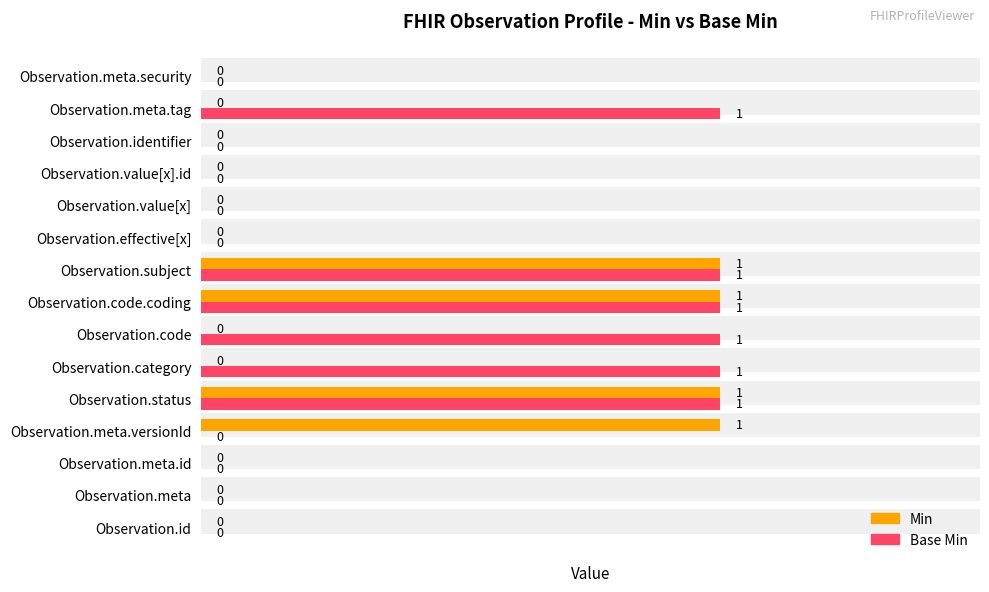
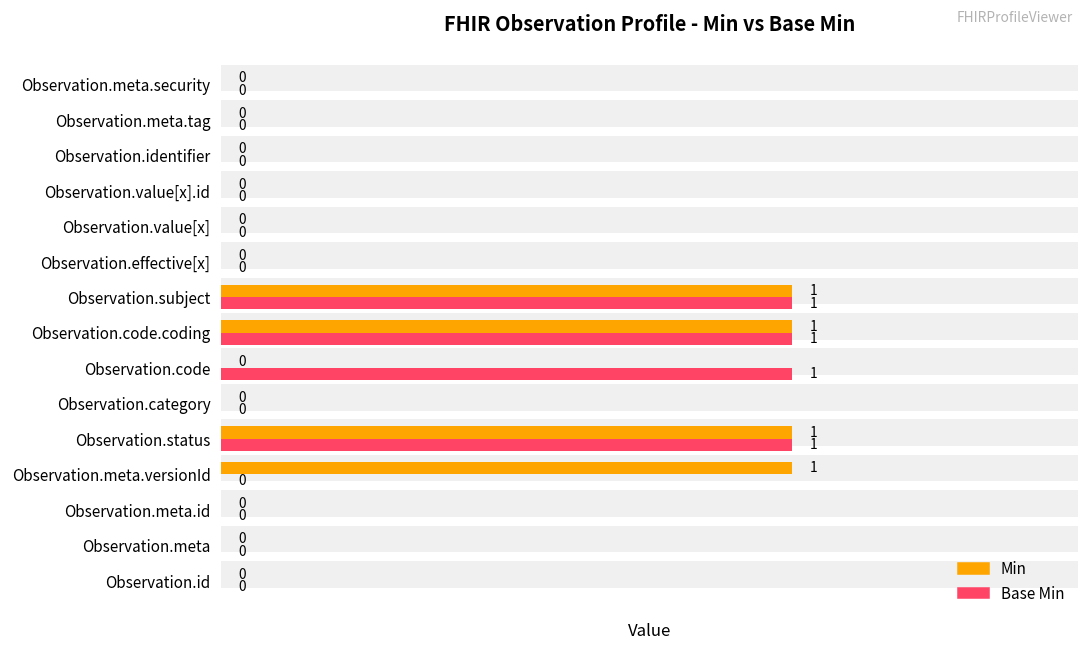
  {
    "Min": {
      "Observation.meta.security": 0,
      "Observation.meta.tag": 0,
      "Observation.identifier": 0,
      "Observation.value[x].id": 0,
      "Observation.value[x]": 0,
      "Observation.effective[x]": 0,
      "Observation.code": 0,
      "Observation.category": 0,
      "Observation.meta.id": 0,
      "Observation.meta": 0,
      "Observation.id": 0
    },
    "Base Min": {
      "Observation.meta.security": 0,
-     "Observation.meta.tag": 1,
+     "Observation.meta.tag": 0,
      "Observation.identifier": 0,
      "Observation.value[x].id": 0,
      "Observation.value[x]": 0,
      "Observation.effective[x]": 0,
-     "Observation.category": 1,
+     "Observation.category": 0,
      "Observation.meta.versionId": 0,
      "Observation.meta.id": 0,
      "Observation.meta": 0,
      "Observation.id": 0
    }
  }
